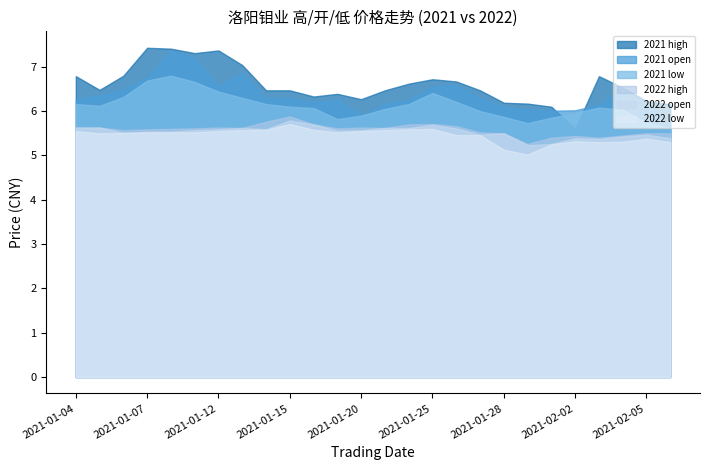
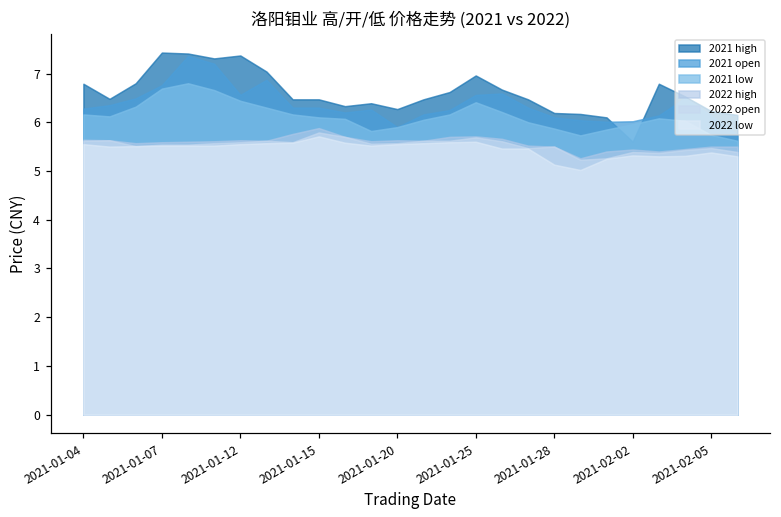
  {
    "2021 high": {
      "2021-01-04": 6.8,
      "2021-01-07": 7.4,
      "2021-01-12": 7.4,
      "2021-01-15": 6.5,
      "2021-01-20": 6.3,
-     "2021-01-25": 6.7,
+     "2021-01-25": 7.0,
      "2021-01-28": 6.2,
      "2021-02-02": 5.6
    }
  }
